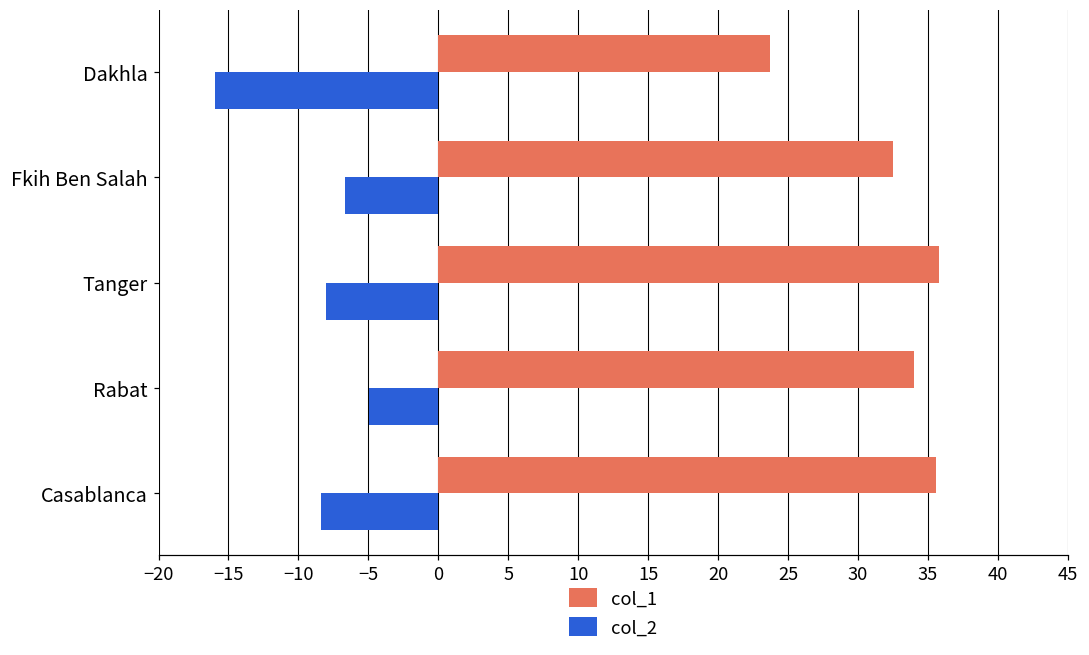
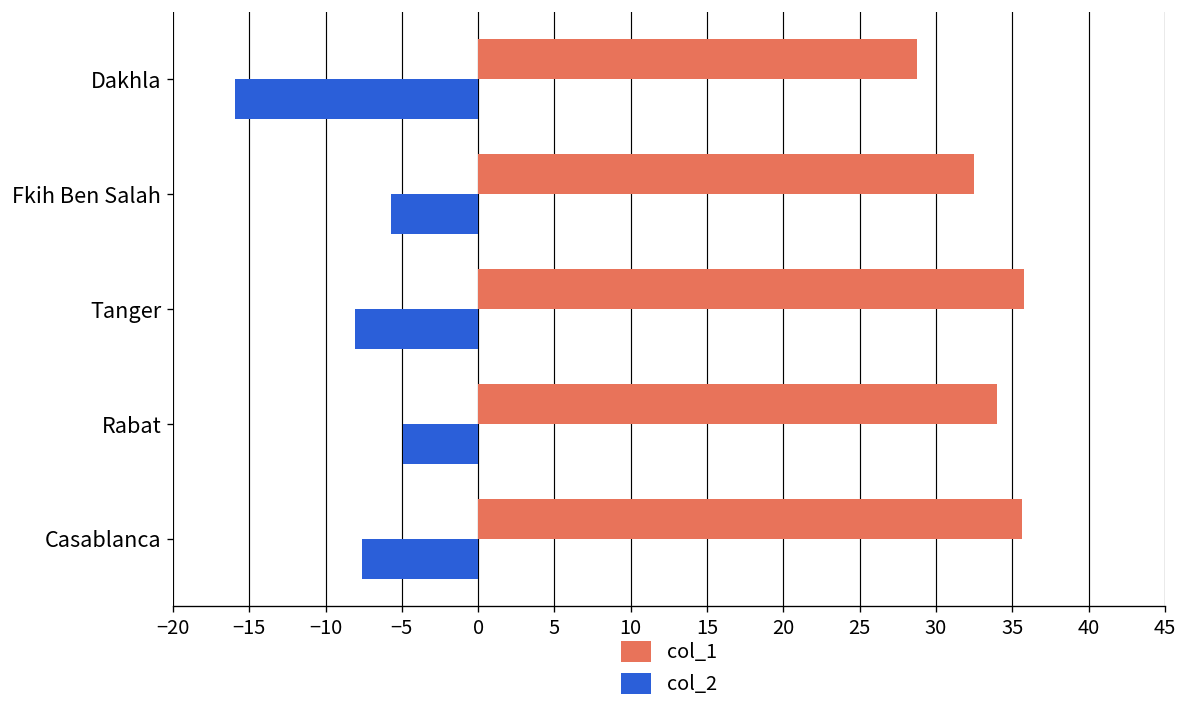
  {
    "col_1": {
-     "Dakhla": 23.7,
+     "Dakhla": 28.8,
      "Fkih Ben Salah": 32.5,
      "Tanger": 35.8,
      "Rabat": 34.0,
      "Casablanca": 35.6
    },
    "col_2": {
      "Dakhla": -15.9,
-     "Fkih Ben Salah": -6.7,
+     "Fkih Ben Salah": -5.7,
      "Tanger": -8.0,
      "Rabat": -4.9,
-     "Casablanca": -8.4
+     "Casablanca": -7.6
    }
  }
